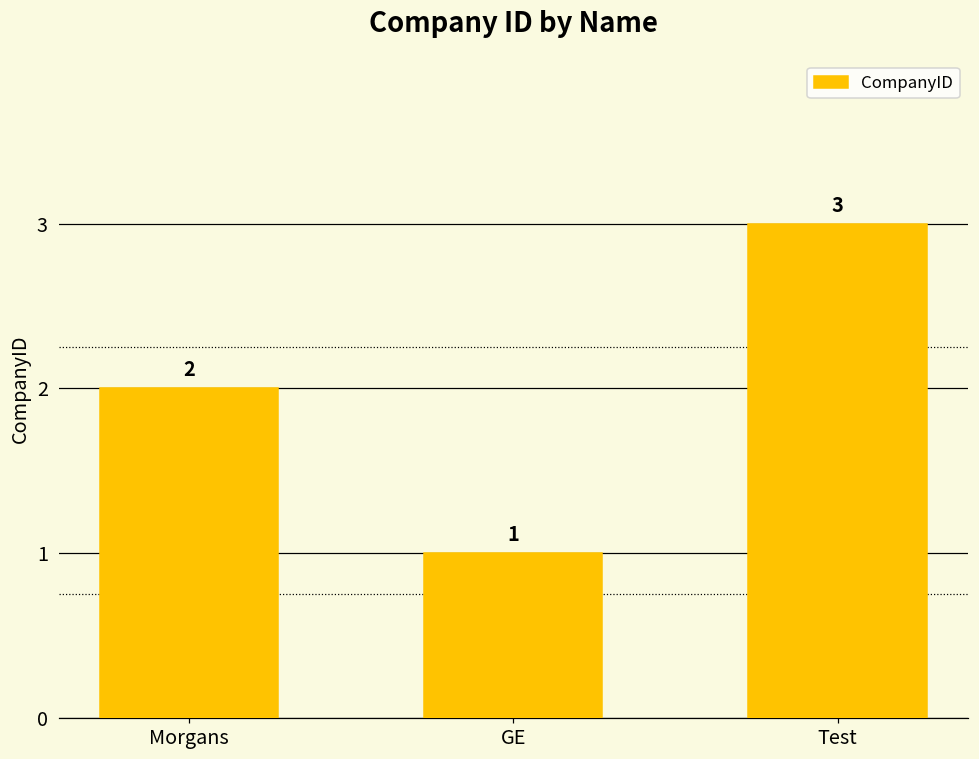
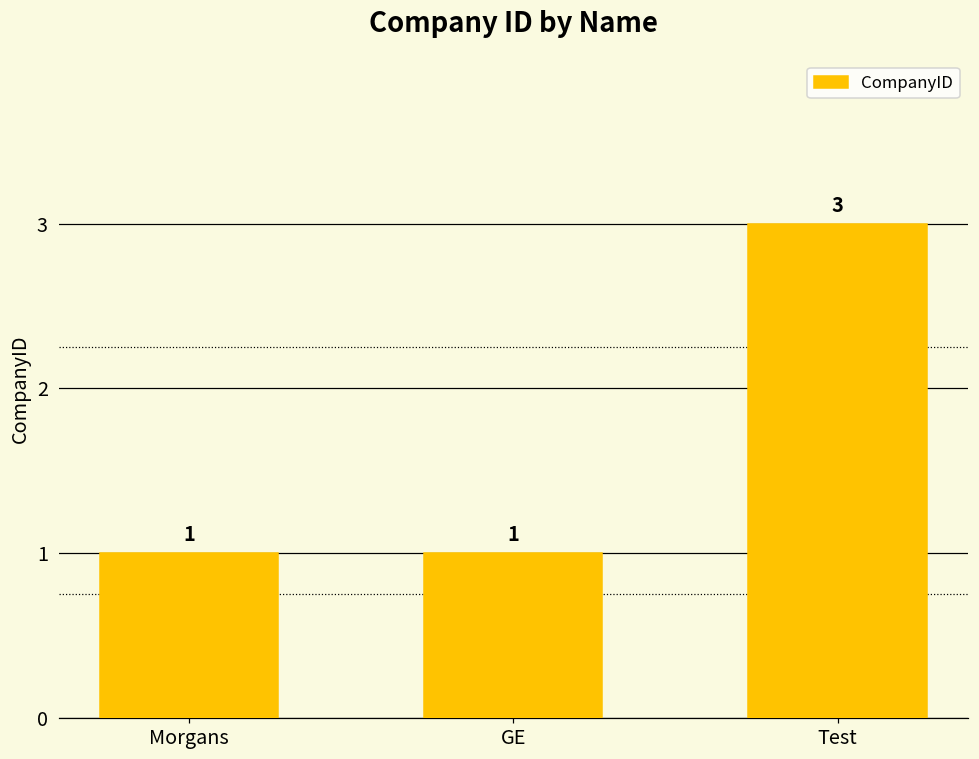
  {
-   "Morgans": 2,
+   "Morgans": 1,
    "GE": 1,
    "Test": 3
  }
